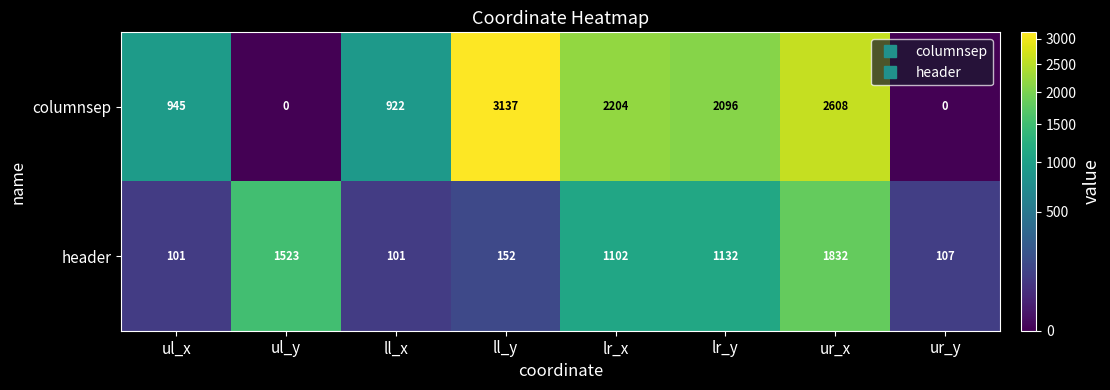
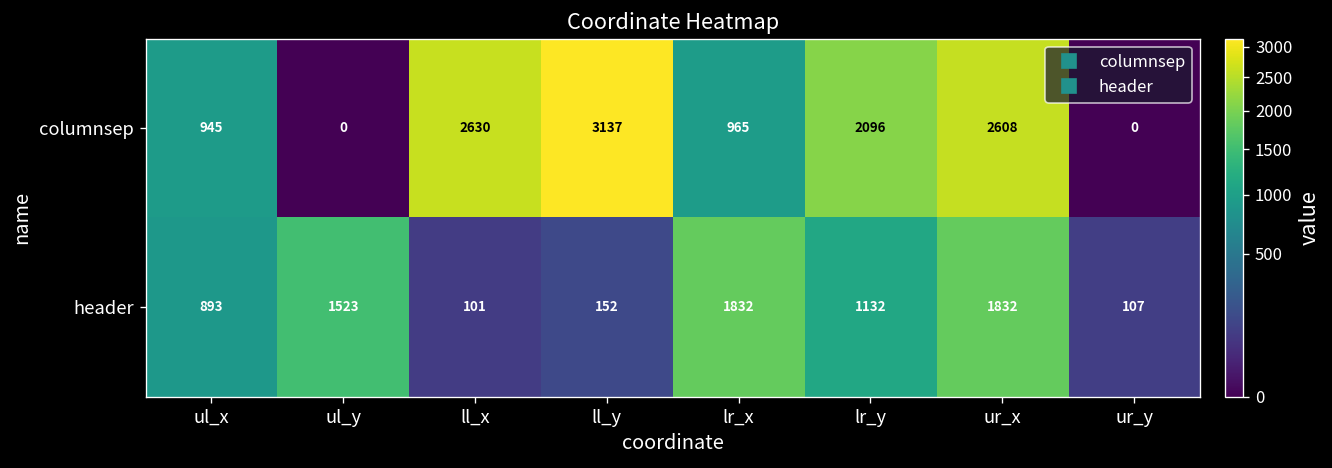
  {
    "columnsep": {
      "ul_x": 945,
      "ul_y": 0,
-     "ll_x": 922,
+     "ll_x": 2630,
      "ll_y": 3137,
-     "lr_x": 2204,
+     "lr_x": 965,
      "lr_y": 2096,
      "ur_x": 2608,
      "ur_y": 0
    },
    "header": {
-     "ul_x": 101,
+     "ul_x": 893,
      "ul_y": 1523,
      "ll_x": 101,
      "ll_y": 152,
-     "lr_x": 1102,
+     "lr_x": 1832,
      "lr_y": 1132,
      "ur_x": 1832,
      "ur_y": 107
    }
  }
